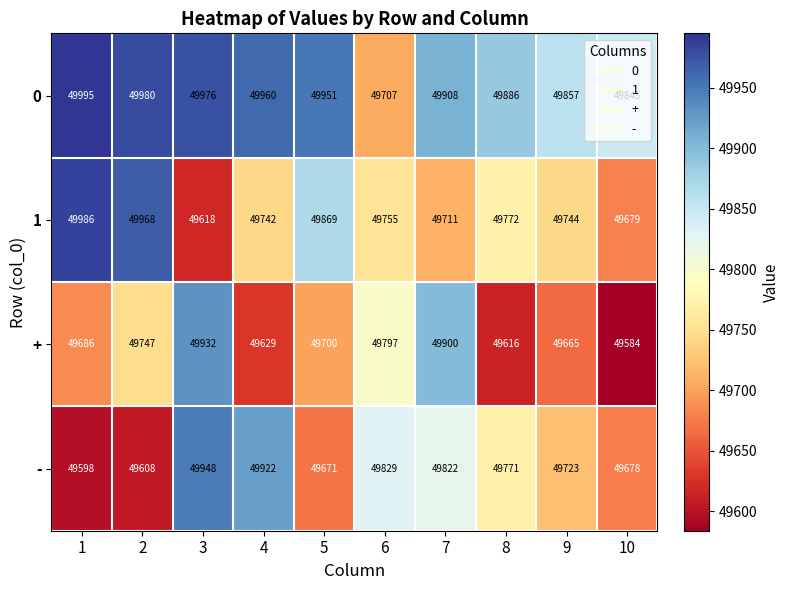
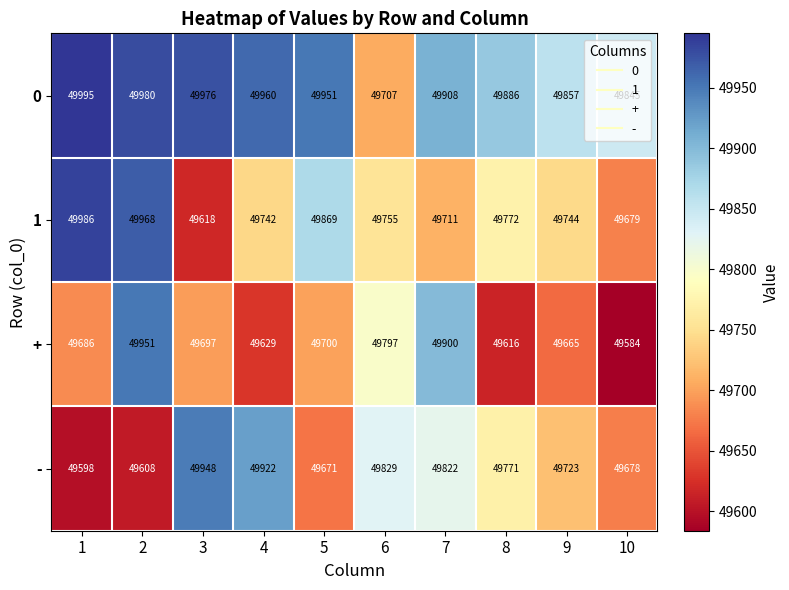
  {
    "0": {
      "1": 49995,
      "2": 49980,
      "3": 49976,
      "4": 49960,
      "5": 49951,
      "6": 49707,
      "7": 49908,
      "8": 49886,
      "9": 49857
    },
    "1": {
      "1": 49986,
      "2": 49968,
      "3": 49618,
      "4": 49742,
      "5": 49869,
      "6": 49755,
      "7": 49711,
      "8": 49772,
      "9": 49744,
      "10": 49679
    },
    "+": {
      "1": 49686,
-     "2": 49747,
-     "3": 49932,
+     "2": 49951,
+     "3": 49697,
      "4": 49629,
      "5": 49700,
      "6": 49797,
      "7": 49900,
      "8": 49616,
      "9": 49665,
      "10": 49584
    },
    "-": {
      "1": 49598,
      "2": 49608,
      "3": 49948,
      "4": 49922,
      "5": 49671,
      "6": 49829,
      "7": 49822,
      "8": 49771,
      "9": 49723,
      "10": 49678
    }
  }
